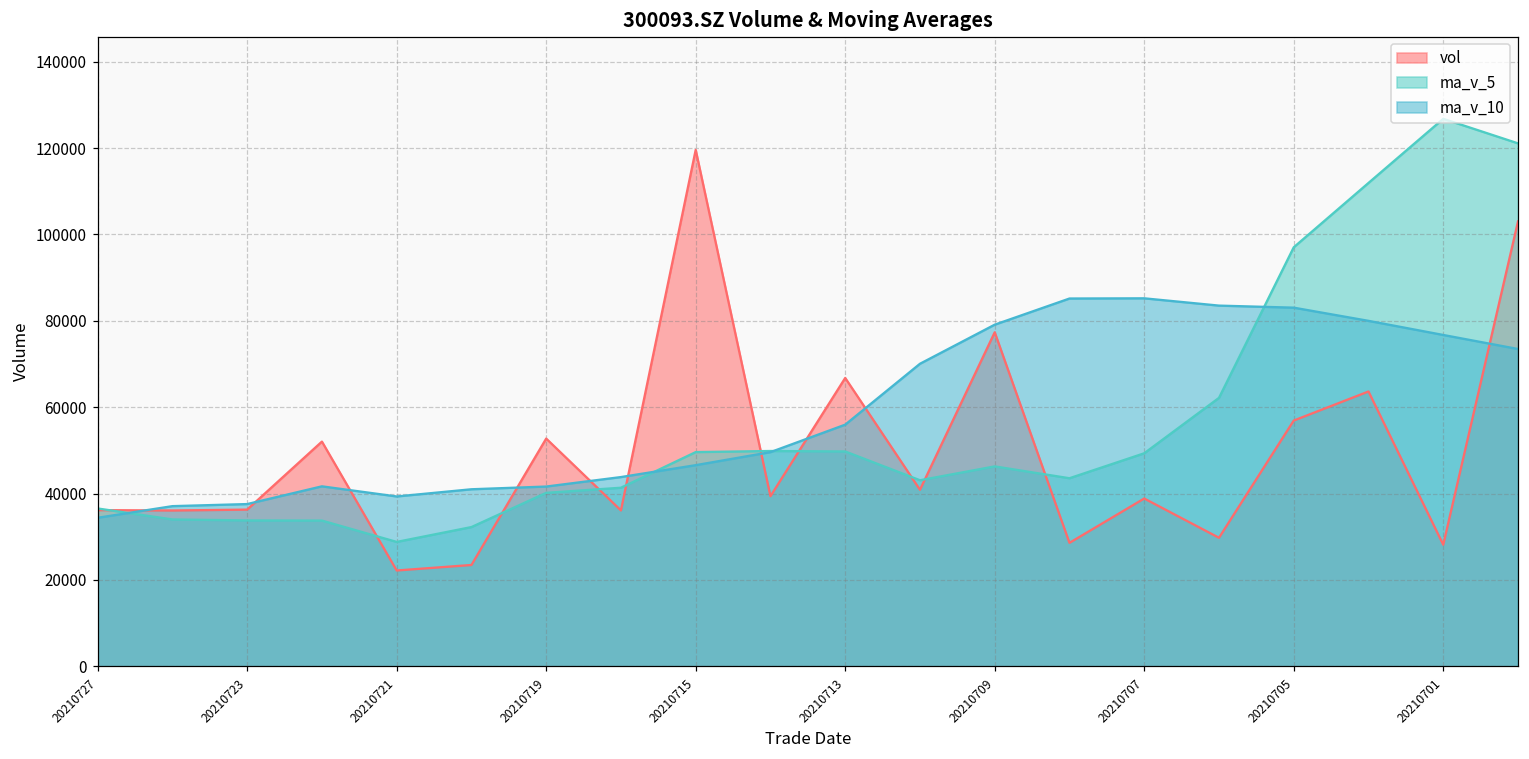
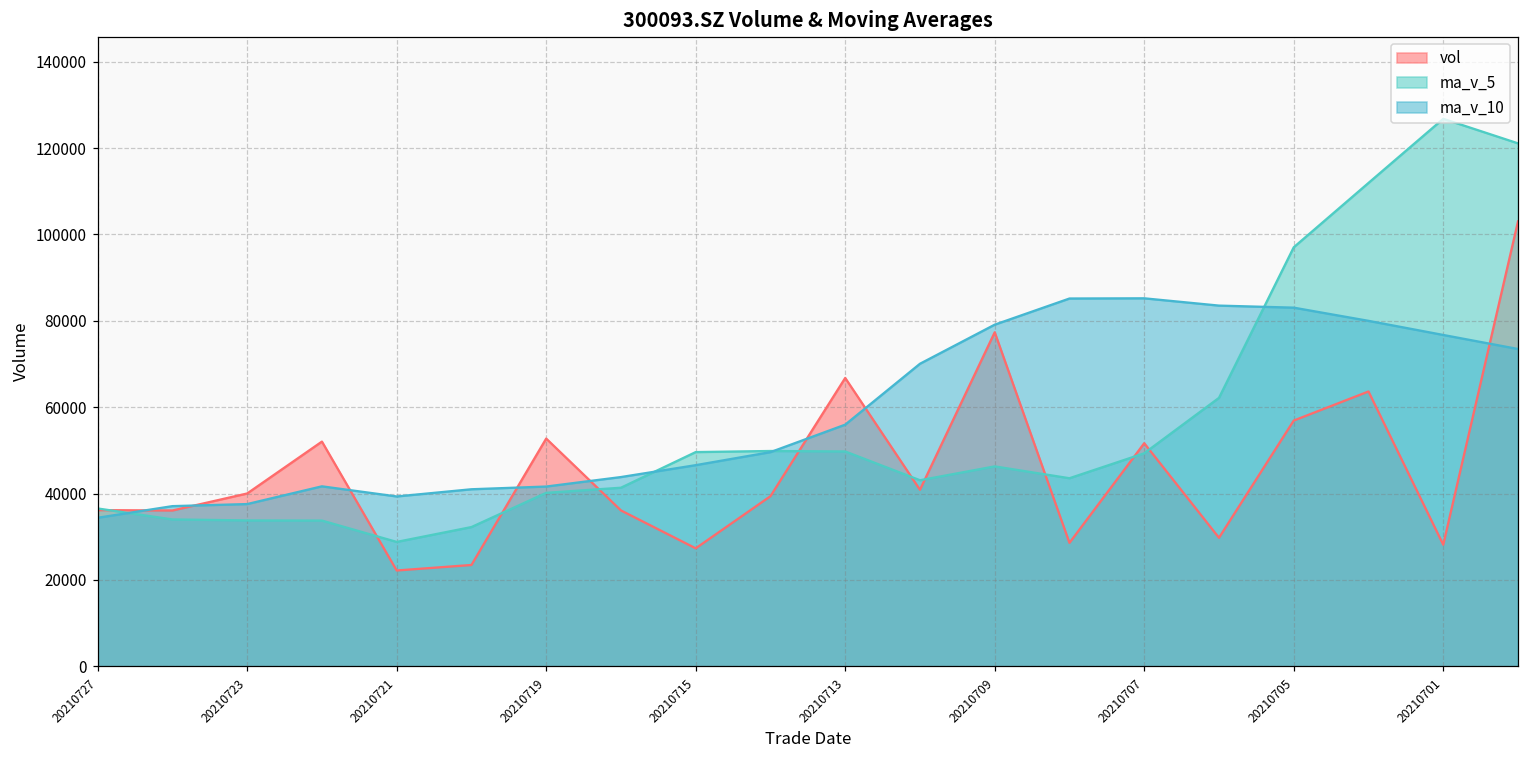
  {
    "vol": {
-     "20210723": 36000,
+     "20210723": 40000,
      "20210721": 22000,
      "20210719": 53000,
-     "20210715": 120000,
+     "20210715": 27000,
      "20210713": 67000,
      "20210709": 77000,
-     "20210707": 39000,
+     "20210707": 52000,
      "20210705": 57000,
      "20210701": 28000
    }
  }
